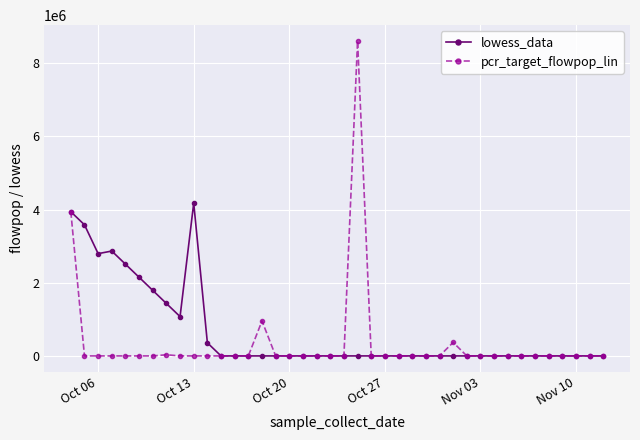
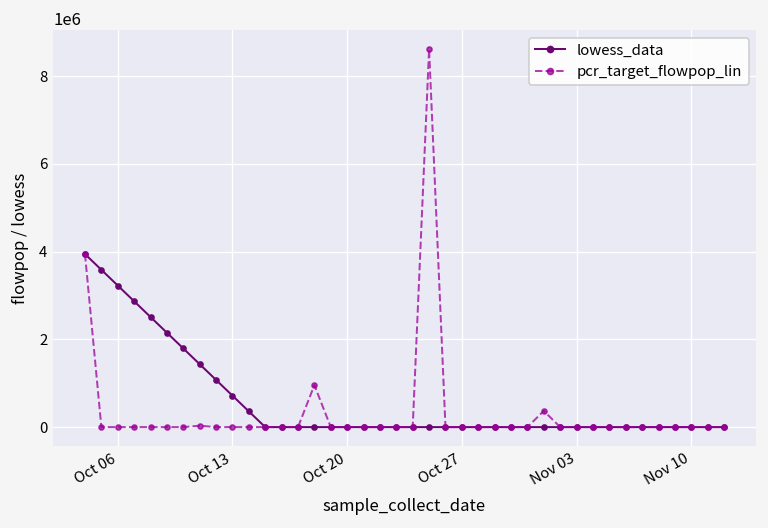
  {
    "lowess_data": {
-     "Oct 06": 2800000,
-     "Oct 13": 4200000
+     "Oct 06": 3200000,
+     "Oct 13": 700000
    },
    "pcr_target_flowpop_lin": {
      "Oct 06": 0,
      "Oct 13": 0
    }
  }
